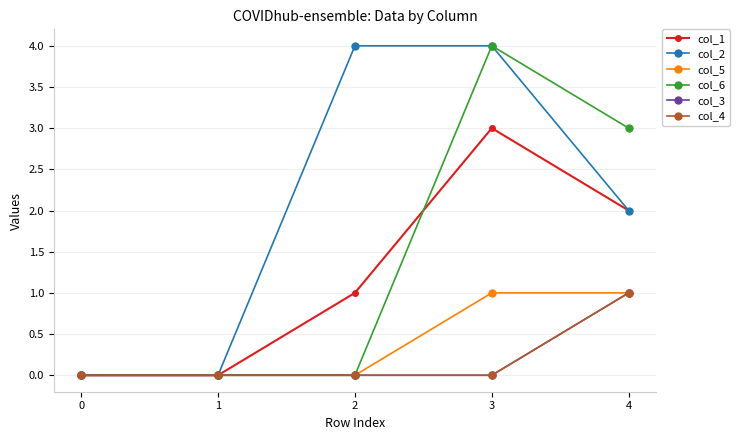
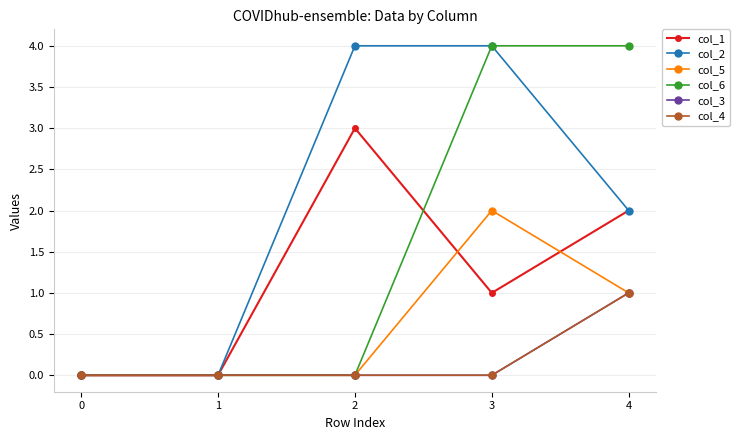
  {
    "col_1": {
-     "2": 1,
-     "3": 3
+     "2": 3,
+     "3": 1
    },
    "col_2": {
      "2": 4
    },
    "col_5": {
-     "3": 1
+     "3": 2
    },
    "col_6": {
-     "4": 3
+     "4": 4
    },
    "col_4": {
      "3": 0
    }
  }
